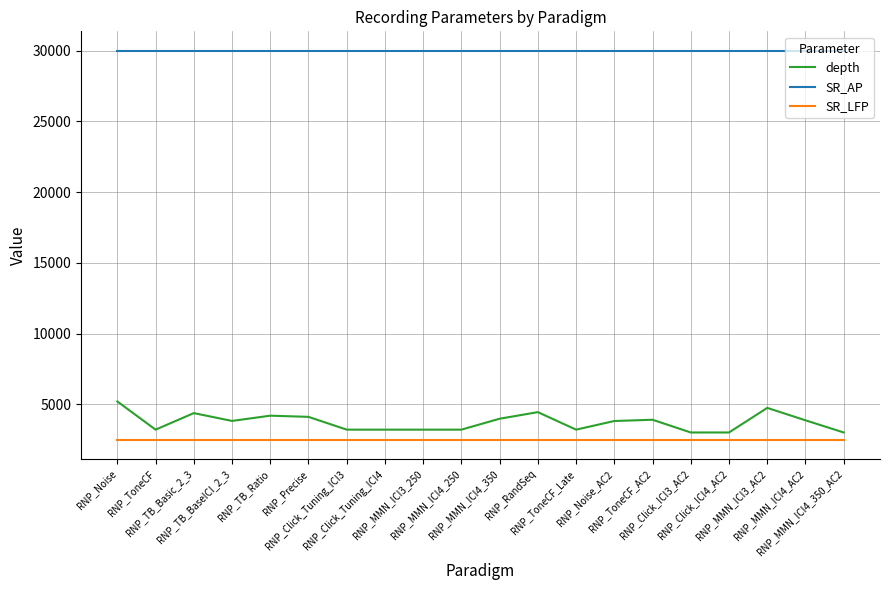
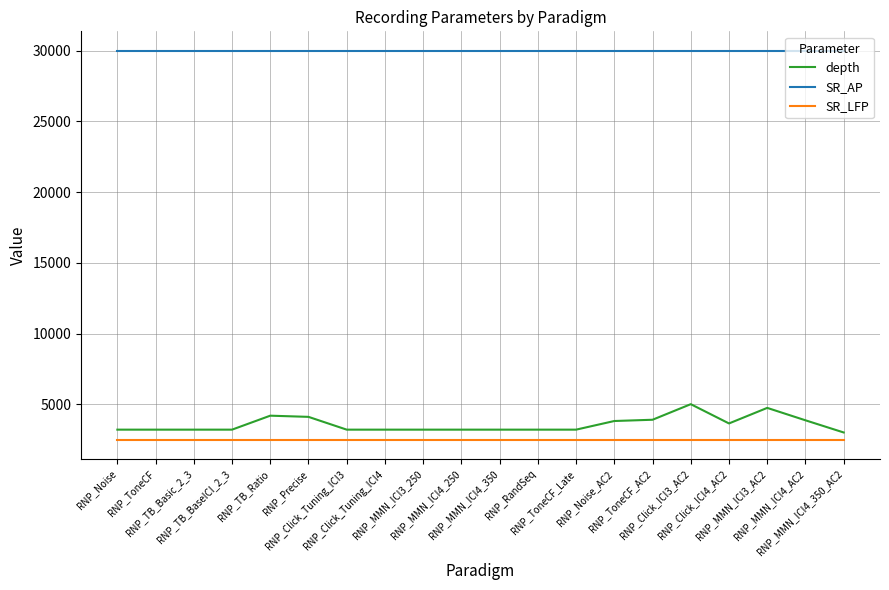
  {
    "depth": {
-     "RNP_Noise": 5200,
+     "RNP_Noise": 3200,
      "RNP_ToneCF": 3200,
-     "RNP_TB_Basic_2_3": 4400,
-     "RNP_TB_BaseICI_2_3": 3800,
+     "RNP_TB_Basic_2_3": 3200,
+     "RNP_TB_BaseICI_2_3": 3200,
      "RNP_TB_Ratio": 4200,
      "RNP_Precise": 4100,
      "RNP_Click_Tuning_ICI3": 3200,
      "RNP_Click_Tuning_ICI4": 3200,
      "RNP_MMN_ICI3_250": 3200,
      "RNP_MMN_ICI4_250": 3200,
-     "RNP_MMN_ICI4_350": 4000,
-     "RNP_RandSeq": 4400,
+     "RNP_MMN_ICI4_350": 3200,
+     "RNP_RandSeq": 3200,
      "RNP_ToneCF_Late": 3200,
      "RNP_Noise_AC2": 3800,
      "RNP_ToneCF_AC2": 3900,
-     "RNP_Click_ICI3_AC2": 3000,
-     "RNP_Click_ICI4_AC2": 3000,
+     "RNP_Click_ICI3_AC2": 5000,
+     "RNP_Click_ICI4_AC2": 3600,
      "RNP_MMN_ICI3_AC2": 4700,
      "RNP_MMN_ICI4_AC2": 3900,
      "RNP_MMN_ICI4_350_AC2": 3000
    },
    "SR_AP": {
      "RNP_Noise": 30000,
      "RNP_ToneCF": 30000,
      "RNP_TB_Basic_2_3": 30000,
      "RNP_TB_BaseICI_2_3": 30000,
      "RNP_TB_Ratio": 30000,
      "RNP_Precise": 30000,
      "RNP_Click_Tuning_ICI3": 30000,
      "RNP_Click_Tuning_ICI4": 30000,
      "RNP_MMN_ICI3_250": 30000,
      "RNP_MMN_ICI4_250": 30000,
      "RNP_MMN_ICI4_350": 30000,
      "RNP_RandSeq": 30000,
      "RNP_ToneCF_Late": 30000,
      "RNP_Noise_AC2": 30000,
      "RNP_ToneCF_AC2": 30000,
      "RNP_Click_ICI3_AC2": 30000,
      "RNP_Click_ICI4_AC2": 30000,
      "RNP_MMN_ICI3_AC2": 30000
    },
    "SR_LFP": {
      "RNP_Noise": 2500,
      "RNP_ToneCF": 2500,
      "RNP_TB_Basic_2_3": 2500,
      "RNP_TB_BaseICI_2_3": 2500,
      "RNP_TB_Ratio": 2500,
      "RNP_Precise": 2500,
      "RNP_Click_Tuning_ICI3": 2500,
      "RNP_Click_Tuning_ICI4": 2500,
      "RNP_MMN_ICI3_250": 2500,
      "RNP_MMN_ICI4_250": 2500,
      "RNP_MMN_ICI4_350": 2500,
      "RNP_RandSeq": 2500,
      "RNP_ToneCF_Late": 2500,
      "RNP_Noise_AC2": 2500,
      "RNP_ToneCF_AC2": 2500,
      "RNP_Click_ICI3_AC2": 2500,
      "RNP_Click_ICI4_AC2": 2500,
      "RNP_MMN_ICI3_AC2": 2500,
      "RNP_MMN_ICI4_AC2": 2500,
      "RNP_MMN_ICI4_350_AC2": 2500
    }
  }
